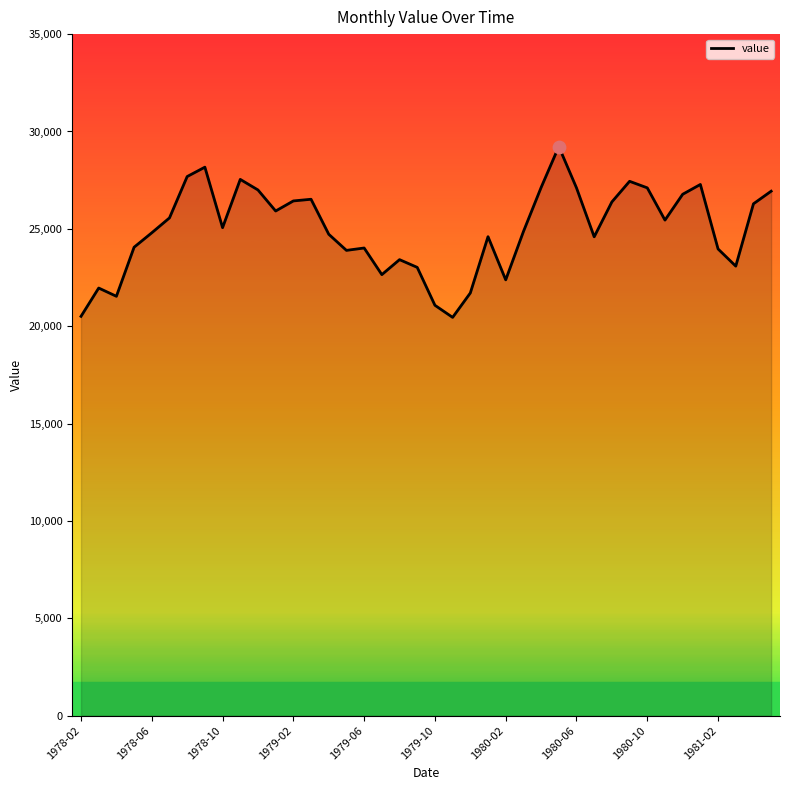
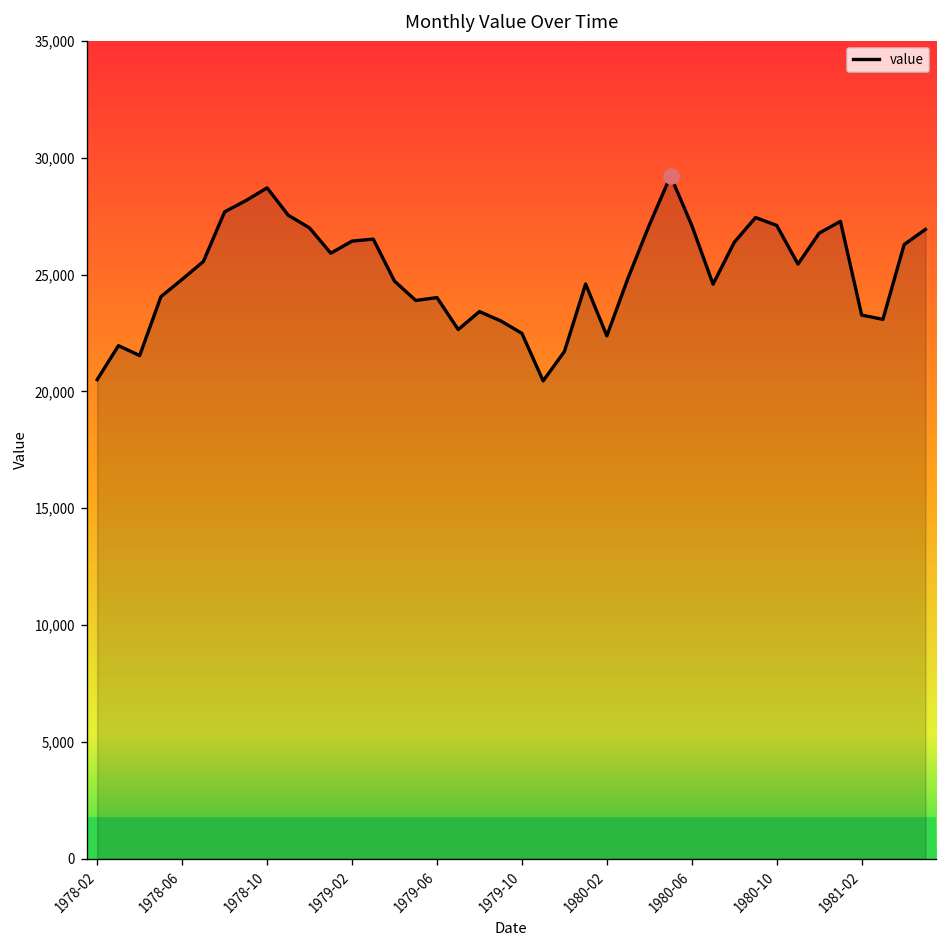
  {
    "value": {
      "1978-02": "20,500",
      "1978-06": "24,800",
-     "1978-10": "25,100",
+     "1978-10": "28,700",
      "1979-02": "26,400",
      "1979-06": "24,000",
-     "1979-10": "21,100",
+     "1979-10": "22,500",
      "1980-02": "22,400",
      "1980-06": "27,100",
      "1980-10": "27,100",
-     "1981-02": "24,000"
+     "1981-02": "23,300"
    }
  }
